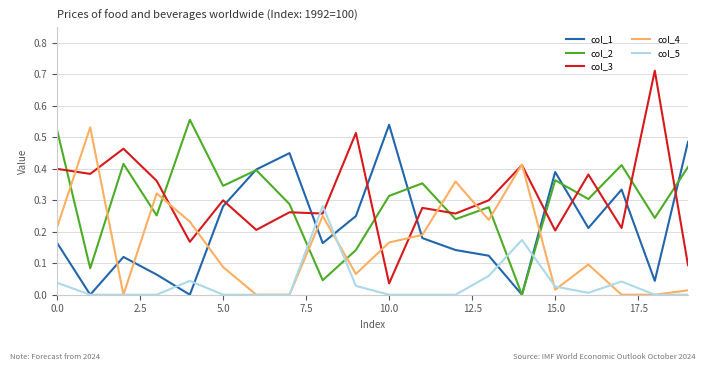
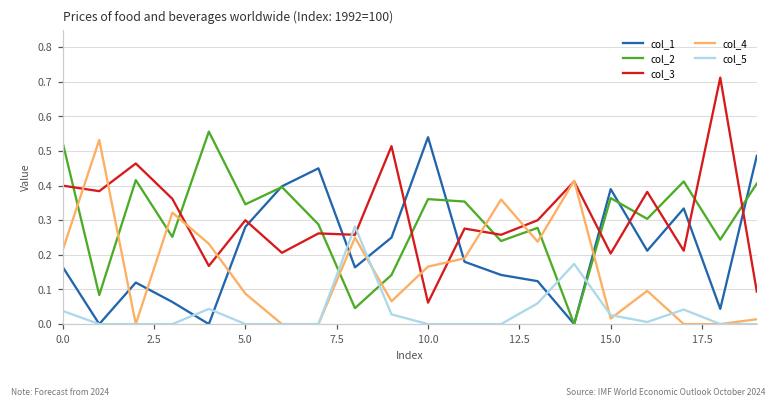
  {
    "col_1": {
      "0.0": 0.17,
      "5.0": 0.28,
      "10.0": 0.54,
      "15.0": 0.39
    },
    "col_2": {
      "0.0": 0.52,
      "5.0": 0.35,
-     "10.0": 0.31,
+     "10.0": 0.36,
      "15.0": 0.36
    },
    "col_3": {
      "0.0": 0.40,
      "5.0": 0.30,
-     "10.0": 0.04,
+     "10.0": 0.06,
      "15.0": 0.20
    },
    "col_4": {
      "0.0": 0.21,
      "5.0": 0.09,
      "10.0": 0.17,
      "15.0": 0.02
    },
    "col_5": {
      "0.0": 0.04,
      "5.0": 0.00,
      "10.0": 0.00,
      "15.0": 0.03
    }
  }
